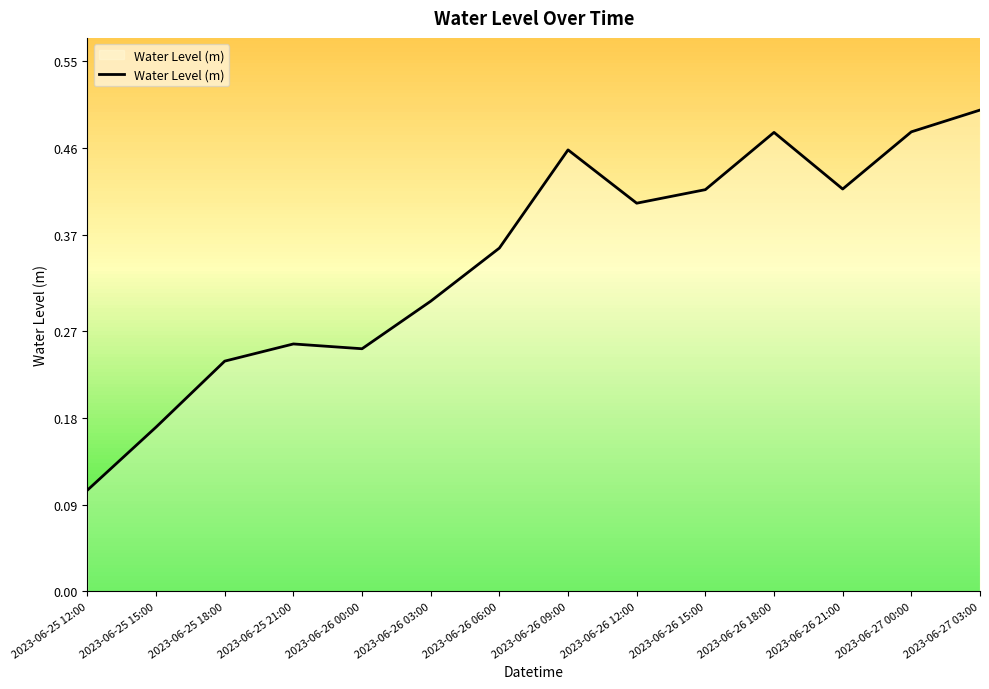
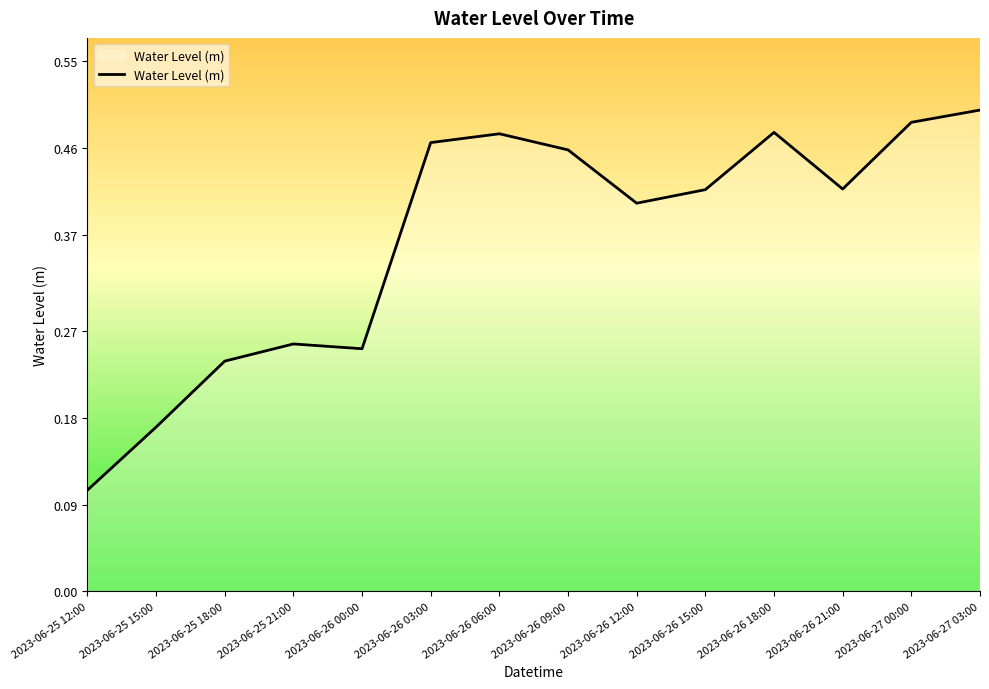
  {
    "2023-06-25 12:00": 0.10,
    "2023-06-25 15:00": 0.17,
    "2023-06-25 18:00": 0.24,
    "2023-06-25 21:00": 0.26,
    "2023-06-26 00:00": 0.25,
-   "2023-06-26 03:00": 0.30,
-   "2023-06-26 06:00": 0.36,
+   "2023-06-26 03:00": 0.47,
+   "2023-06-26 06:00": 0.47,
    "2023-06-26 09:00": 0.46,
    "2023-06-26 12:00": 0.40,
    "2023-06-26 15:00": 0.42,
    "2023-06-26 18:00": 0.48,
    "2023-06-26 21:00": 0.42,
-   "2023-06-27 00:00": 0.48,
+   "2023-06-27 00:00": 0.49,
    "2023-06-27 03:00": 0.50
  }
